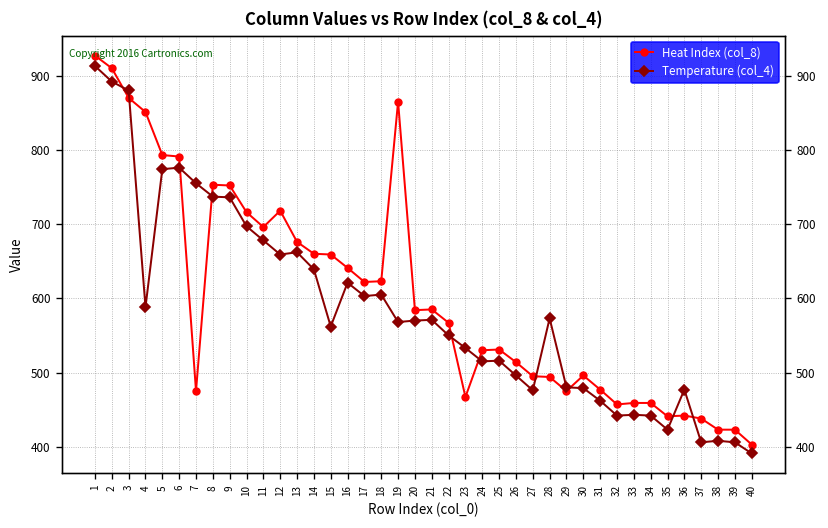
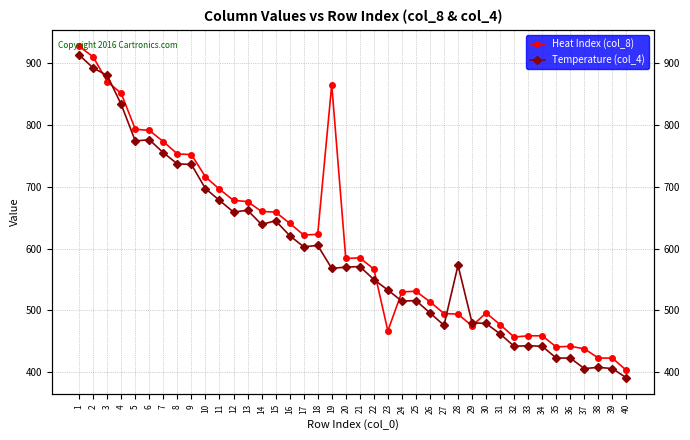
  {
    "Heat Index (col_8)": {
      "2": 910,
      "3": 870,
      "4": 850,
      "5": 790,
      "6": 790,
-     "7": 480,
+     "7": 770,
      "8": 750,
      "9": 750,
      "10": 720,
      "11": 700,
-     "12": 720,
+     "12": 680,
      "13": 680,
      "14": 660,
      "15": 660,
      "16": 640,
      "17": 620,
      "18": 620,
      "19": 870,
      "20": 580,
      "21": 590,
      "22": 570,
      "23": 470,
      "24": 530,
      "25": 530,
      "26": 510,
      "27": 500,
      "28": 490,
      "29": 480,
      "30": 500,
      "31": 480,
      "32": 460,
      "33": 460,
      "34": 460,
      "35": 440,
      "36": 440,
      "37": 440,
      "38": 420,
      "39": 420,
      "40": 400
    },
    "Temperature (col_4)": {
      "1": 910,
      "2": 890,
      "3": 880,
-     "4": 590,
+     "4": 830,
      "5": 770,
      "6": 780,
      "7": 760,
      "8": 740,
      "9": 740,
      "10": 700,
      "11": 680,
      "12": 660,
      "13": 660,
      "14": 640,
-     "15": 560,
+     "15": 650,
      "16": 620,
      "17": 600,
      "18": 610,
      "19": 570,
      "20": 570,
      "21": 570,
      "22": 550,
      "23": 530,
      "24": 520,
      "25": 520,
      "26": 500,
      "27": 480,
      "28": 570,
      "29": 480,
      "30": 480,
      "31": 460,
      "32": 440,
      "33": 440,
      "34": 440,
      "35": 420,
-     "36": 480,
+     "36": 420,
      "37": 410,
      "38": 410,
      "39": 410,
      "40": 390
    }
  }
